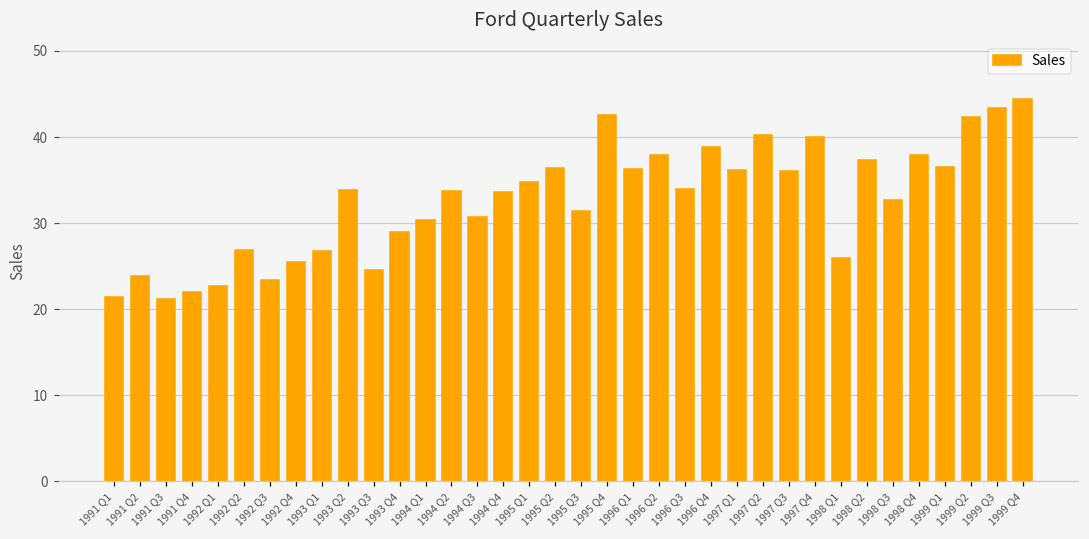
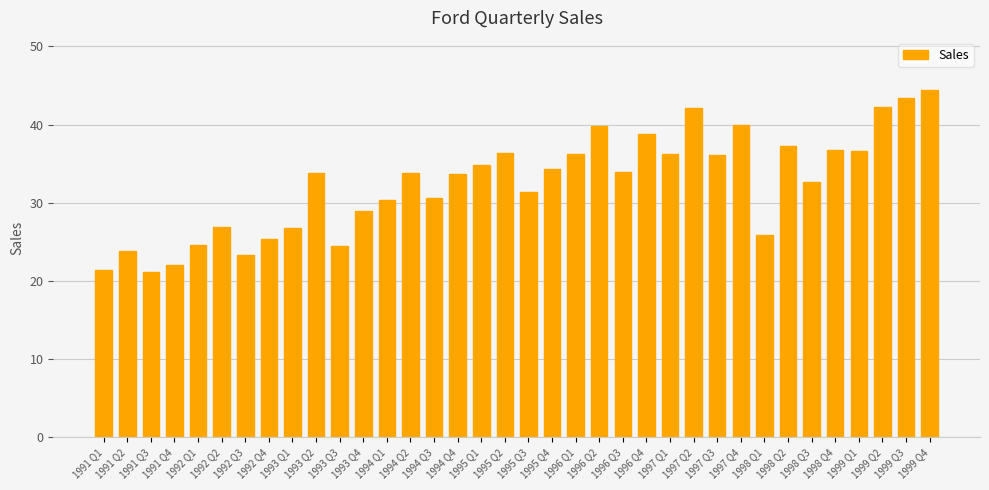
  {
    "1991 Q1": 21,
    "1991 Q2": 24,
    "1991 Q3": 21,
    "1991 Q4": 22,
-   "1992 Q1": 23,
+   "1992 Q1": 25,
    "1992 Q2": 27,
    "1992 Q3": 23,
    "1992 Q4": 25,
    "1993 Q1": 27,
    "1993 Q2": 34,
    "1993 Q3": 25,
    "1993 Q4": 29,
    "1994 Q1": 30,
    "1994 Q2": 34,
    "1994 Q3": 31,
    "1994 Q4": 34,
    "1995 Q1": 35,
    "1995 Q2": 36,
    "1995 Q3": 31,
-   "1995 Q4": 43,
+   "1995 Q4": 34,
    "1996 Q1": 36,
-   "1996 Q2": 38,
+   "1996 Q2": 40,
    "1996 Q3": 34,
    "1996 Q4": 39,
    "1997 Q1": 36,
-   "1997 Q2": 40,
+   "1997 Q2": 42,
    "1997 Q3": 36,
    "1997 Q4": 40,
    "1998 Q1": 26,
    "1998 Q2": 37,
    "1998 Q3": 33,
-   "1998 Q4": 38,
+   "1998 Q4": 37,
    "1999 Q1": 37,
    "1999 Q2": 42,
    "1999 Q3": 43,
    "1999 Q4": 44
  }
